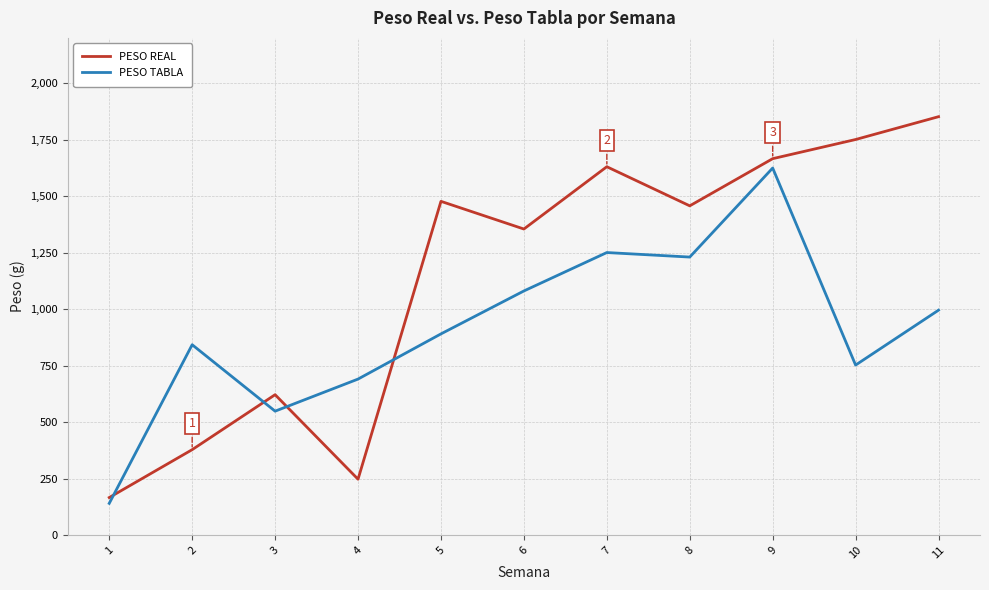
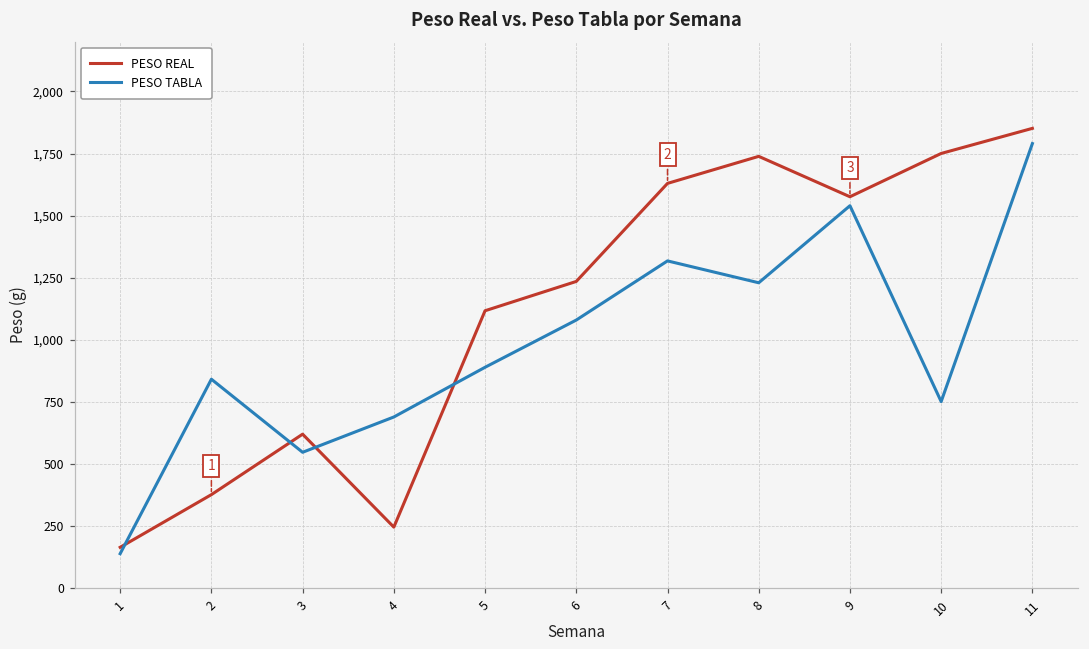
  {
    "PESO REAL": {
      "1": "170",
      "3": "620",
      "4": "250",
-     "5": "1,480",
-     "6": "1,350",
-     "8": "1,460",
-     "9": "1,670",
+     "5": "1,120",
+     "6": "1,240",
+     "8": "1,740",
+     "9": "1,580",
      "10": "1,750",
      "11": "1,850"
    },
    "PESO TABLA": {
      "1": "140",
      "2": "840",
      "3": "550",
      "4": "690",
      "5": "890",
      "6": "1,080",
-     "7": "1,250",
+     "7": "1,320",
      "8": "1,230",
-     "9": "1,620",
+     "9": "1,540",
      "10": "750",
-     "11": "1,000"
+     "11": "1,790"
    }
  }
